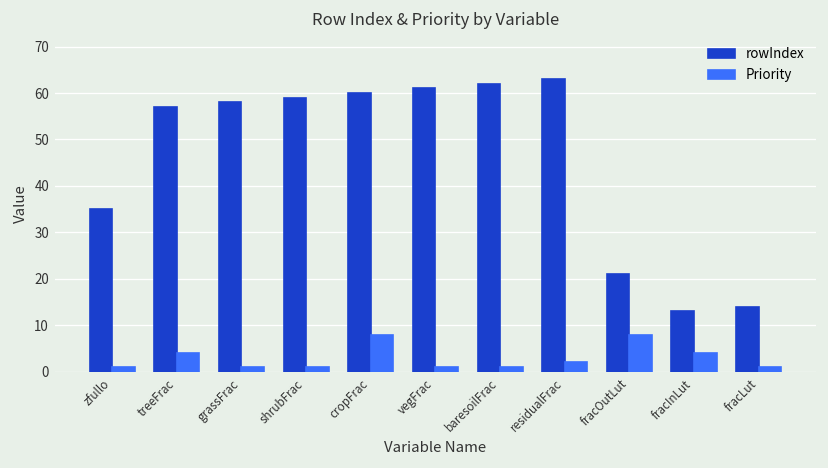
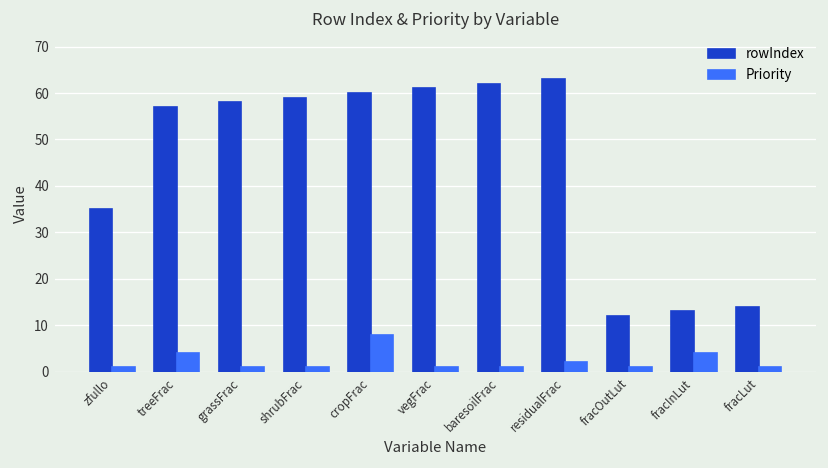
  {
    "rowIndex": {
      "zfullo": 35,
      "treeFrac": 57,
      "grassFrac": 58,
      "shrubFrac": 59,
      "cropFrac": 60,
      "vegFrac": 61,
      "baresoilFrac": 62,
      "residualFrac": 63,
-     "fracOutLut": 21,
+     "fracOutLut": 12,
      "fracInLut": 13,
      "fracLut": 14
    },
    "Priority": {
      "zfullo": 1,
      "treeFrac": 4,
      "grassFrac": 1,
      "shrubFrac": 1,
      "cropFrac": 8,
      "vegFrac": 1,
      "baresoilFrac": 1,
      "residualFrac": 2,
-     "fracOutLut": 8,
+     "fracOutLut": 1,
      "fracInLut": 4,
      "fracLut": 1
    }
  }
